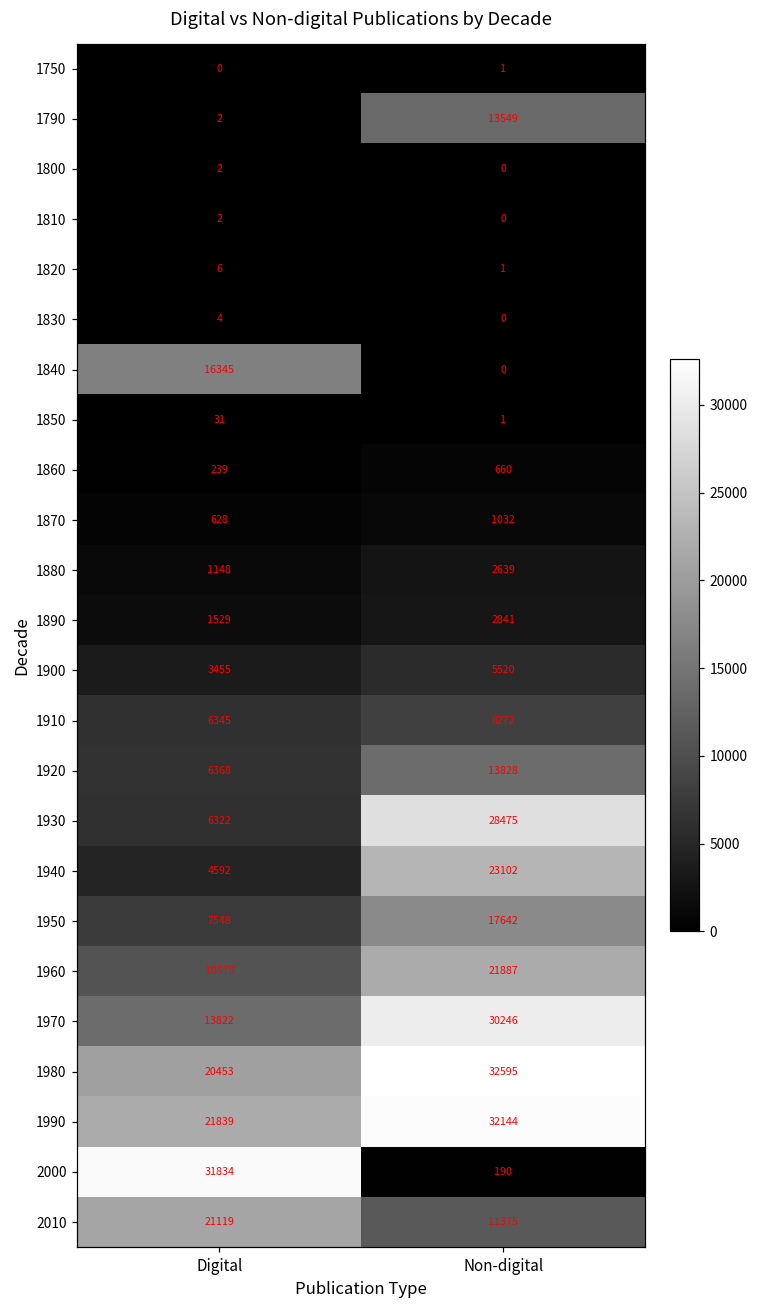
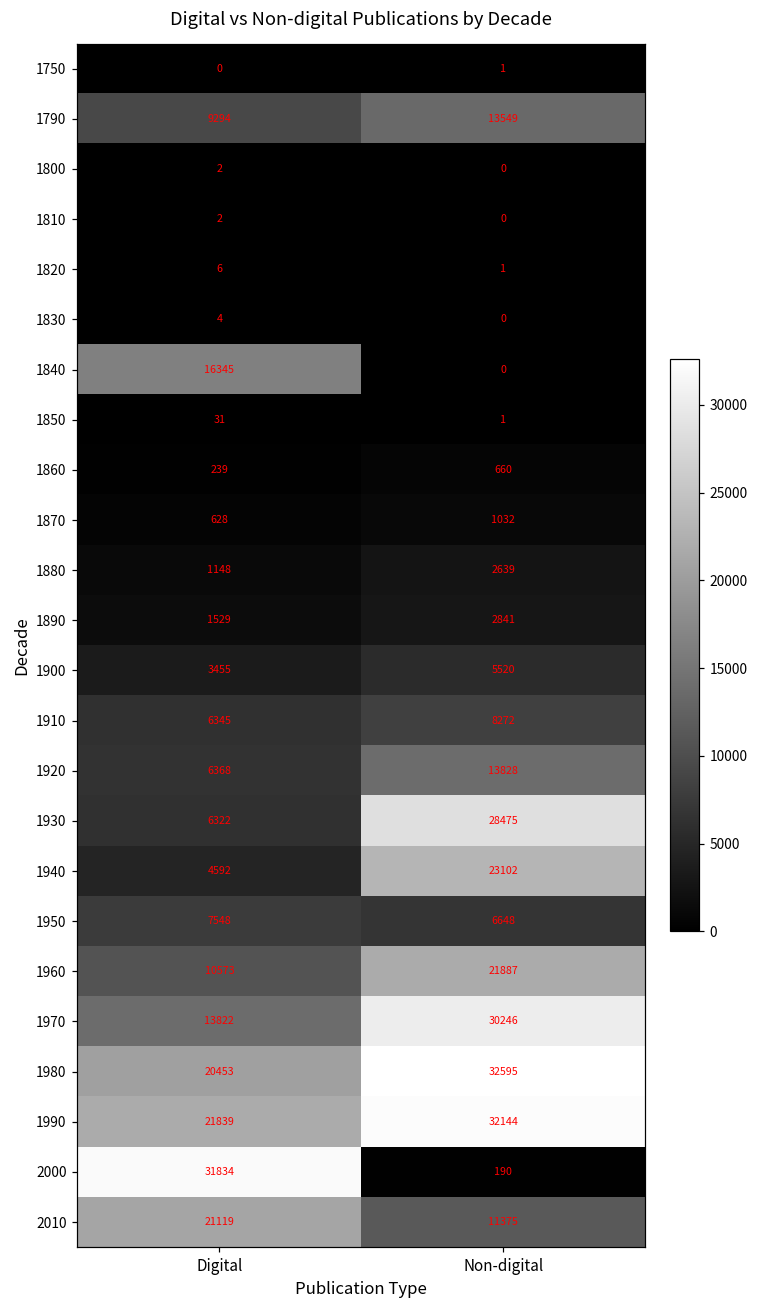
  {
    "1750": {
      "Digital": 0,
      "Non-digital": 1
    },
    "1790": {
-     "Digital": 2,
+     "Digital": 9294,
      "Non-digital": 13549
    },
    "1800": {
      "Digital": 2,
      "Non-digital": 0
    },
    "1810": {
      "Digital": 2,
      "Non-digital": 0
    },
    "1820": {
      "Digital": 6,
      "Non-digital": 1
    },
    "1830": {
      "Digital": 4,
      "Non-digital": 0
    },
    "1840": {
      "Digital": 16345,
      "Non-digital": 0
    },
    "1850": {
      "Digital": 31,
      "Non-digital": 1
    },
    "1860": {
      "Digital": 239,
      "Non-digital": 660
    },
    "1870": {
      "Digital": 628,
      "Non-digital": 1032
    },
    "1880": {
      "Digital": 1148,
      "Non-digital": 2639
    },
    "1890": {
      "Digital": 1529,
      "Non-digital": 2841
    },
    "1900": {
      "Digital": 3455,
      "Non-digital": 5520
    },
    "1910": {
      "Digital": 6345,
      "Non-digital": 8272
    },
    "1920": {
      "Digital": 6368,
      "Non-digital": 13828
    },
    "1930": {
      "Digital": 6322,
      "Non-digital": 28475
    },
    "1940": {
      "Digital": 4592,
      "Non-digital": 23102
    },
    "1950": {
      "Digital": 7548,
-     "Non-digital": 17642
+     "Non-digital": 6648
    },
    "1960": {
      "Digital": 10573,
      "Non-digital": 21887
    },
    "1970": {
      "Digital": 13822,
      "Non-digital": 30246
    },
    "1980": {
      "Digital": 20453,
      "Non-digital": 32595
    },
    "1990": {
      "Digital": 21839,
      "Non-digital": 32144
    },
    "2000": {
      "Digital": 31834,
      "Non-digital": 190
    },
    "2010": {
      "Digital": 21119,
      "Non-digital": 11375
    }
  }
